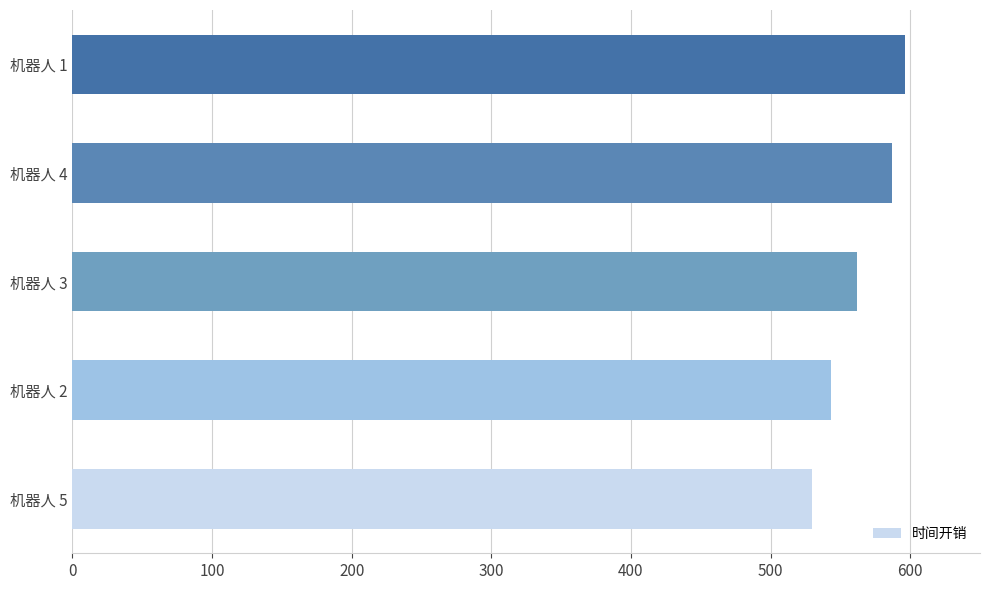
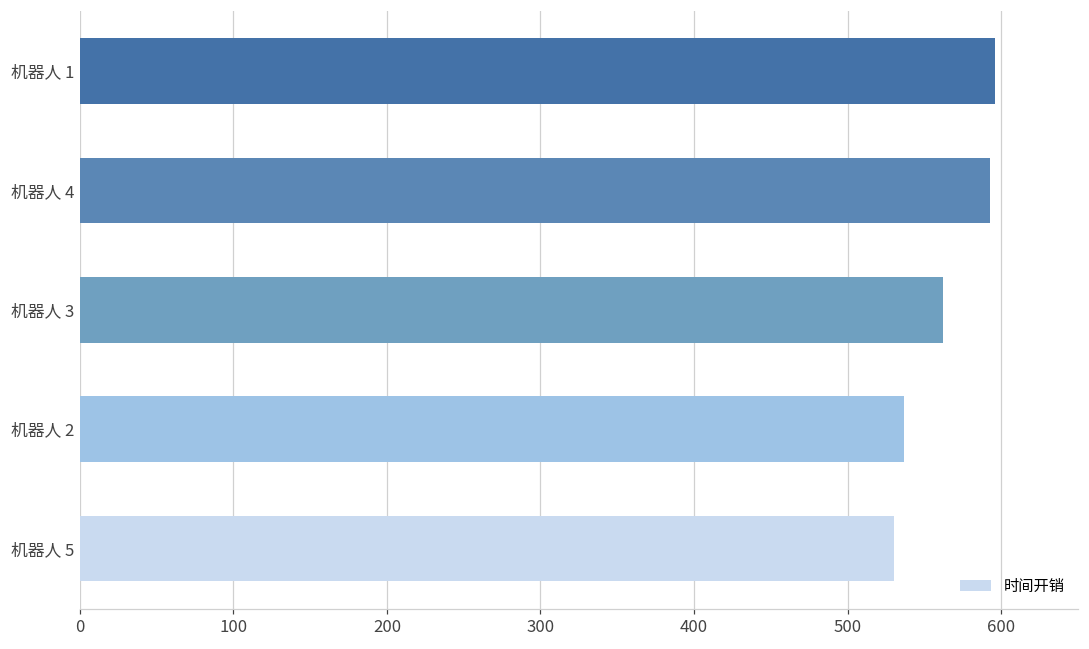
  {
    "机器人 1": 596,
-   "机器人 4": 587,
+   "机器人 4": 593,
    "机器人 3": 562,
-   "机器人 2": 543,
+   "机器人 2": 537,
    "机器人 5": 530
  }
